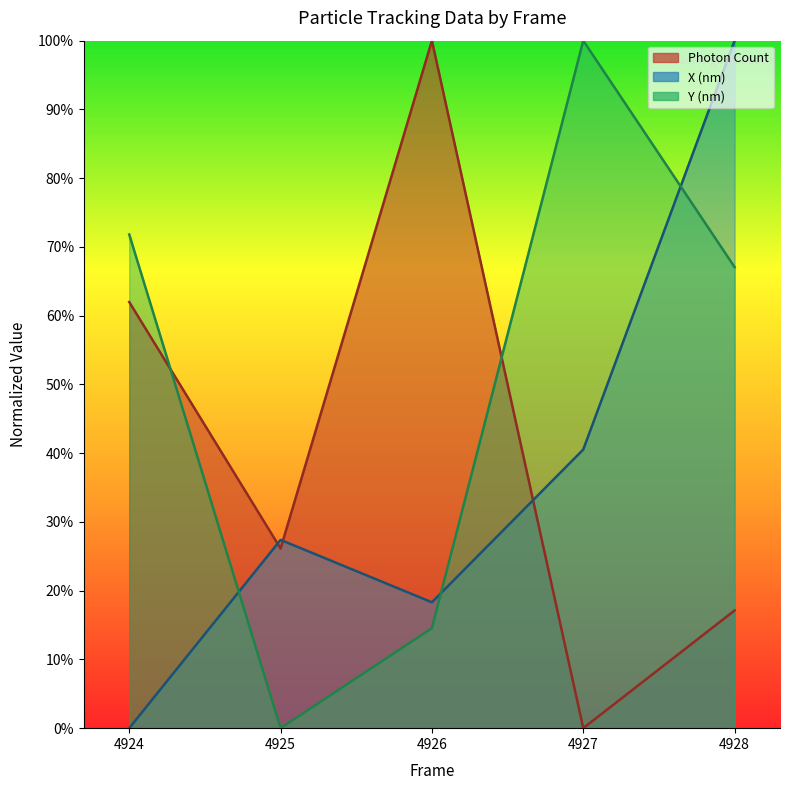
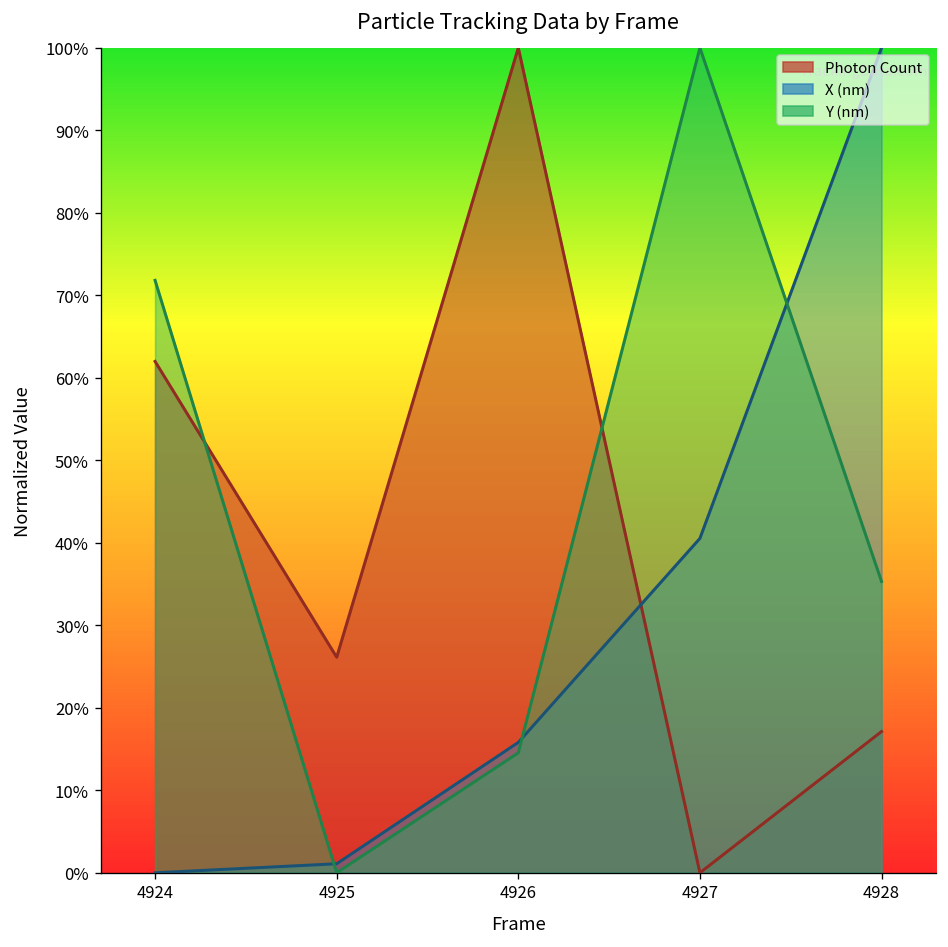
  {
    "Photon Count": {
      "4924": "62%",
      "4925": "26%",
      "4926": "100%",
      "4927": "0%",
      "4928": "17%"
    },
    "X (nm)": {
      "4924": "0%",
-     "4925": "27%",
-     "4926": "18%",
+     "4925": "1%",
+     "4926": "16%",
      "4927": "41%",
      "4928": "100%"
    },
    "Y (nm)": {
      "4924": "72%",
      "4925": "0%",
      "4926": "15%",
      "4927": "100%",
-     "4928": "67%"
+     "4928": "35%"
    }
  }
